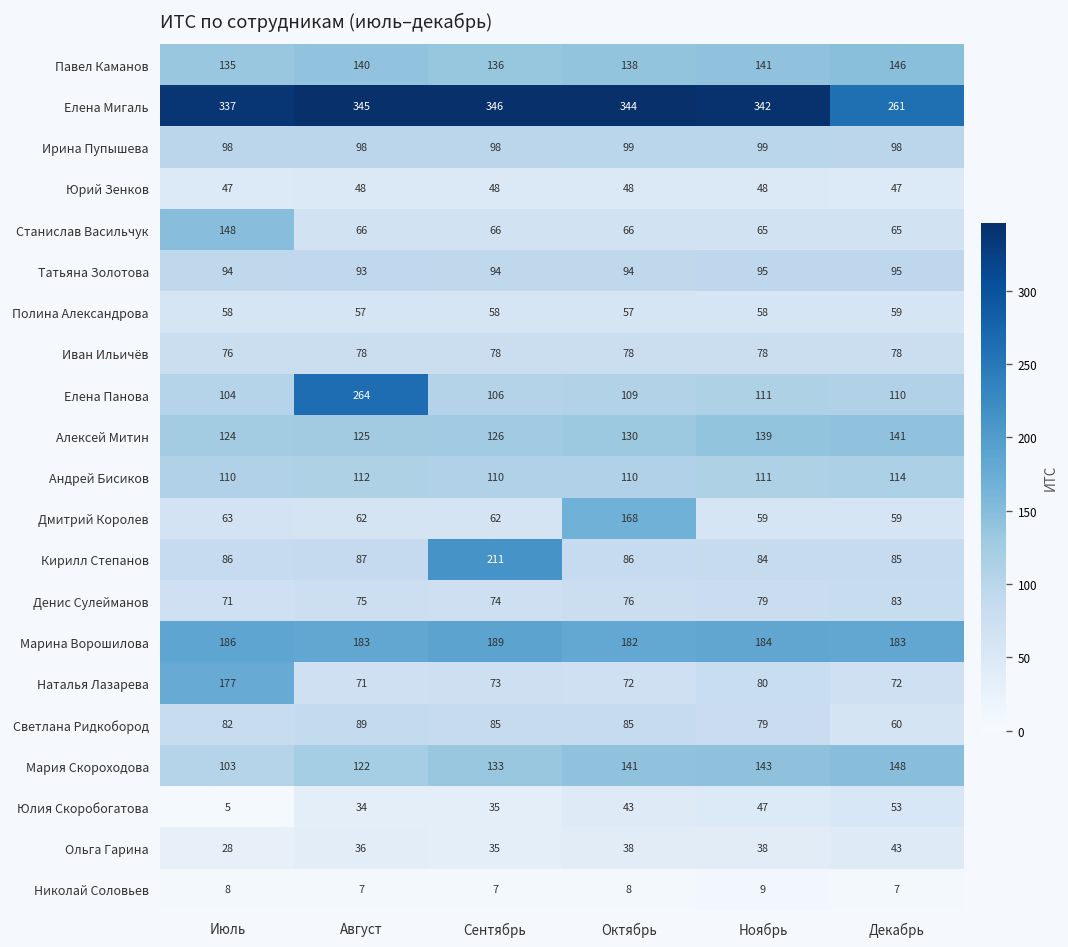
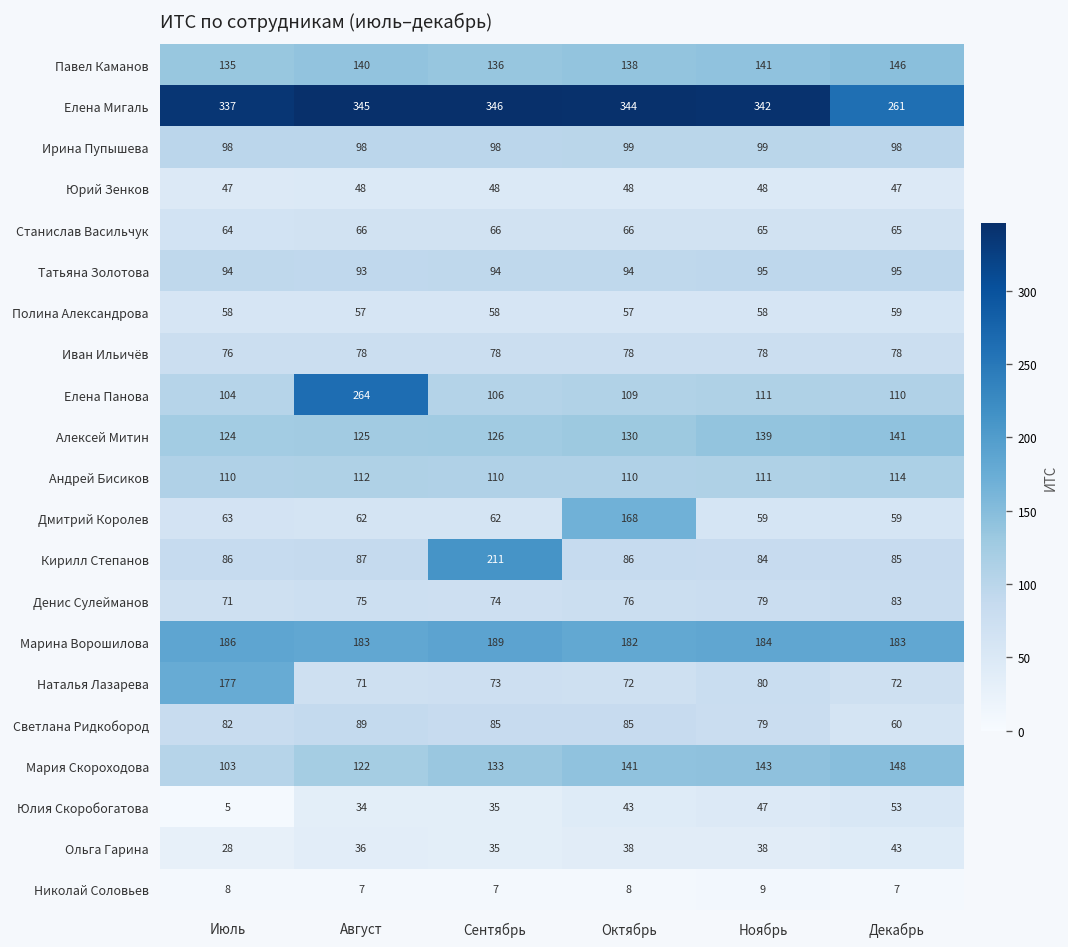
  {
    "Павел Каманов": {
      "Июль": 135,
      "Август": 140,
      "Сентябрь": 136,
      "Октябрь": 138,
      "Ноябрь": 141,
      "Декабрь": 146
    },
    "Елена Мигаль": {
      "Июль": 337,
      "Август": 345,
      "Сентябрь": 346,
      "Октябрь": 344,
      "Ноябрь": 342,
      "Декабрь": 261
    },
    "Ирина Пупышева": {
      "Июль": 98,
      "Август": 98,
      "Сентябрь": 98,
      "Октябрь": 99,
      "Ноябрь": 99,
      "Декабрь": 98
    },
    "Юрий Зенков": {
      "Июль": 47,
      "Август": 48,
      "Сентябрь": 48,
      "Октябрь": 48,
      "Ноябрь": 48,
      "Декабрь": 47
    },
    "Станислав Васильчук": {
-     "Июль": 148,
+     "Июль": 64,
      "Август": 66,
      "Сентябрь": 66,
      "Октябрь": 66,
      "Ноябрь": 65,
      "Декабрь": 65
    },
    "Татьяна Золотова": {
      "Июль": 94,
      "Август": 93,
      "Сентябрь": 94,
      "Октябрь": 94,
      "Ноябрь": 95,
      "Декабрь": 95
    },
    "Полина Александрова": {
      "Июль": 58,
      "Август": 57,
      "Сентябрь": 58,
      "Октябрь": 57,
      "Ноябрь": 58,
      "Декабрь": 59
    },
    "Иван Ильичёв": {
      "Июль": 76,
      "Август": 78,
      "Сентябрь": 78,
      "Октябрь": 78,
      "Ноябрь": 78,
      "Декабрь": 78
    },
    "Елена Панова": {
      "Июль": 104,
      "Август": 264,
      "Сентябрь": 106,
      "Октябрь": 109,
      "Ноябрь": 111,
      "Декабрь": 110
    },
    "Алексей Митин": {
      "Июль": 124,
      "Август": 125,
      "Сентябрь": 126,
      "Октябрь": 130,
      "Ноябрь": 139,
      "Декабрь": 141
    },
    "Андрей Бисиков": {
      "Июль": 110,
      "Август": 112,
      "Сентябрь": 110,
      "Октябрь": 110,
      "Ноябрь": 111,
      "Декабрь": 114
    },
    "Дмитрий Королев": {
      "Июль": 63,
      "Август": 62,
      "Сентябрь": 62,
      "Октябрь": 168,
      "Ноябрь": 59,
      "Декабрь": 59
    },
    "Кирилл Степанов": {
      "Июль": 86,
      "Август": 87,
      "Сентябрь": 211,
      "Октябрь": 86,
      "Ноябрь": 84,
      "Декабрь": 85
    },
    "Денис Сулейманов": {
      "Июль": 71,
      "Август": 75,
      "Сентябрь": 74,
      "Октябрь": 76,
      "Ноябрь": 79,
      "Декабрь": 83
    },
    "Марина Ворошилова": {
      "Июль": 186,
      "Август": 183,
      "Сентябрь": 189,
      "Октябрь": 182,
      "Ноябрь": 184,
      "Декабрь": 183
    },
    "Наталья Лазарева": {
      "Июль": 177,
      "Август": 71,
      "Сентябрь": 73,
      "Октябрь": 72,
      "Ноябрь": 80,
      "Декабрь": 72
    },
    "Светлана Ридкобород": {
      "Июль": 82,
      "Август": 89,
      "Сентябрь": 85,
      "Октябрь": 85,
      "Ноябрь": 79,
      "Декабрь": 60
    },
    "Мария Скороходова": {
      "Июль": 103,
      "Август": 122,
      "Сентябрь": 133,
      "Октябрь": 141,
      "Ноябрь": 143,
      "Декабрь": 148
    },
    "Юлия Скоробогатова": {
      "Июль": 5,
      "Август": 34,
      "Сентябрь": 35,
      "Октябрь": 43,
      "Ноябрь": 47,
      "Декабрь": 53
    },
    "Ольга Гарина": {
      "Июль": 28,
      "Август": 36,
      "Сентябрь": 35,
      "Октябрь": 38,
      "Ноябрь": 38,
      "Декабрь": 43
    },
    "Николай Соловьев": {
      "Июль": 8,
      "Август": 7,
      "Сентябрь": 7,
      "Октябрь": 8,
      "Ноябрь": 9,
      "Декабрь": 7
    }
  }
